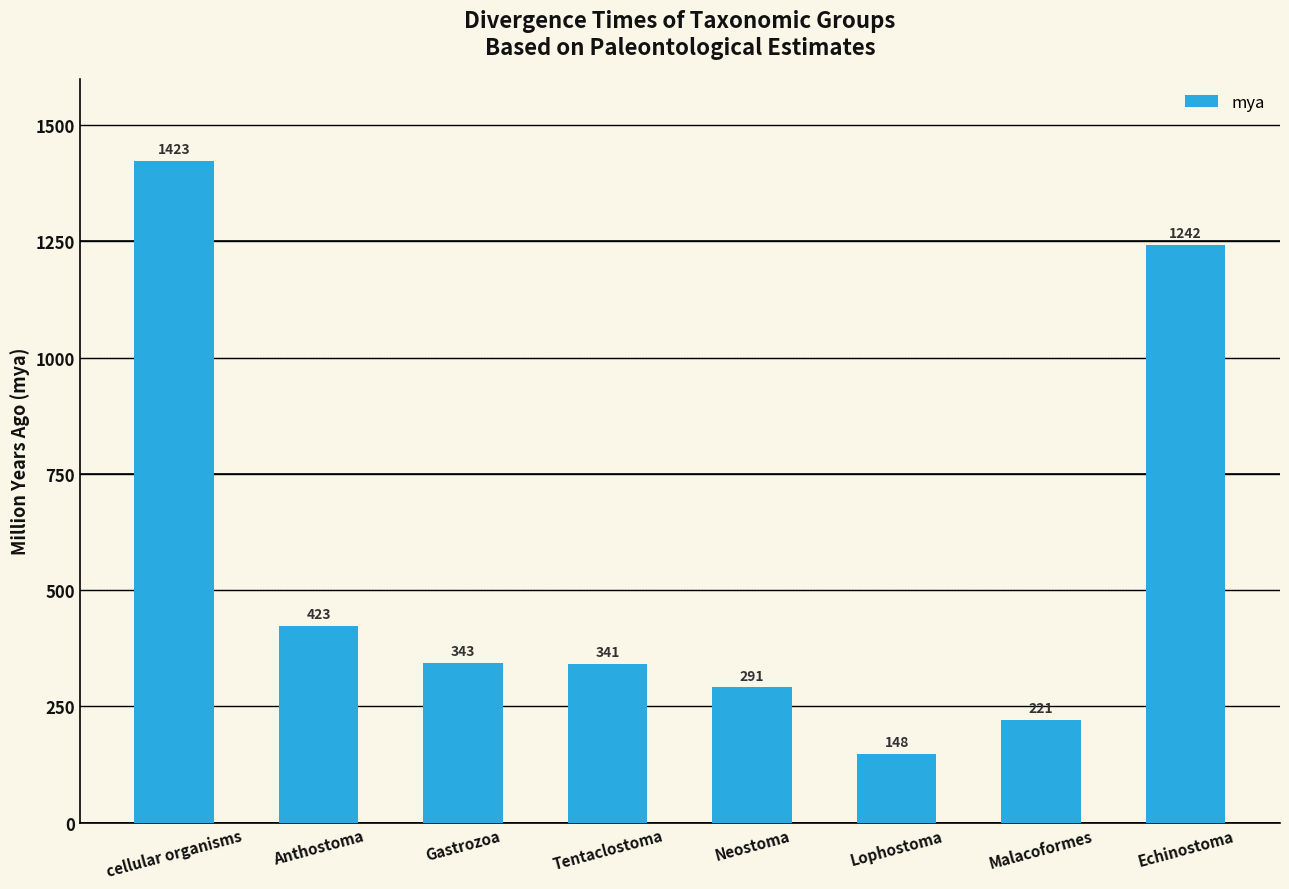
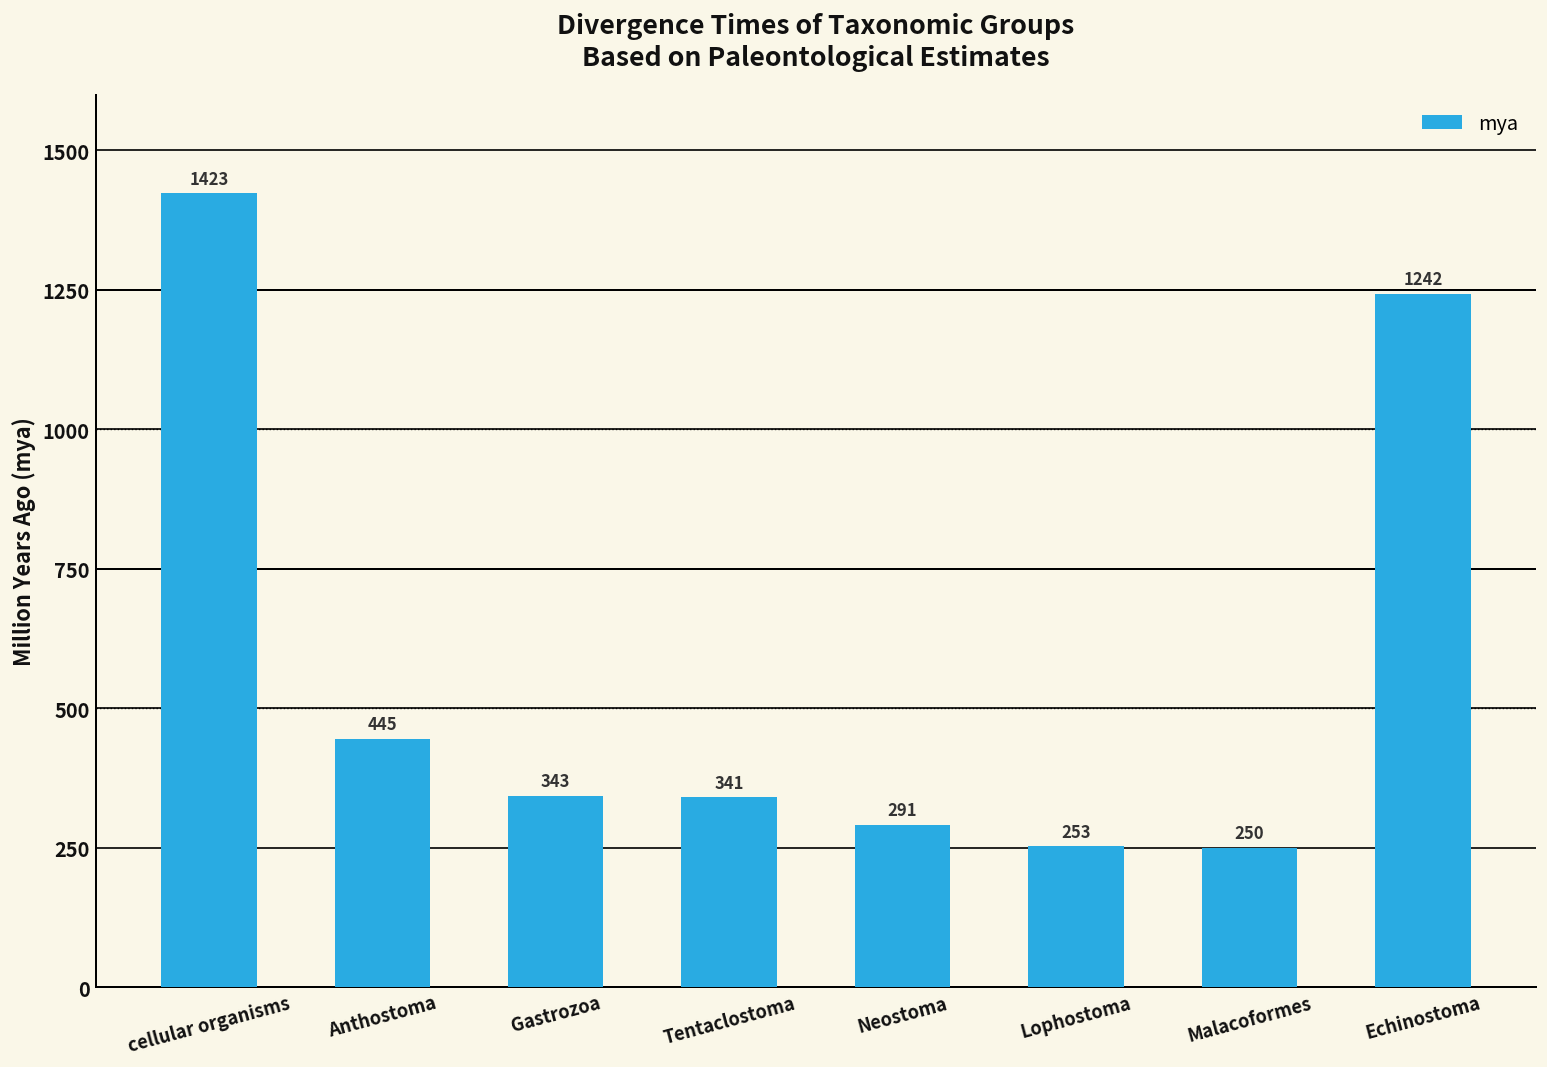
  {
    "cellular organisms": 1423,
-   "Anthostoma": 423,
+   "Anthostoma": 445,
    "Gastrozoa": 343,
    "Tentaclostoma": 341,
    "Neostoma": 291,
-   "Lophostoma": 148,
-   "Malacoformes": 221
+   "Lophostoma": 253,
+   "Malacoformes": 250
  }
